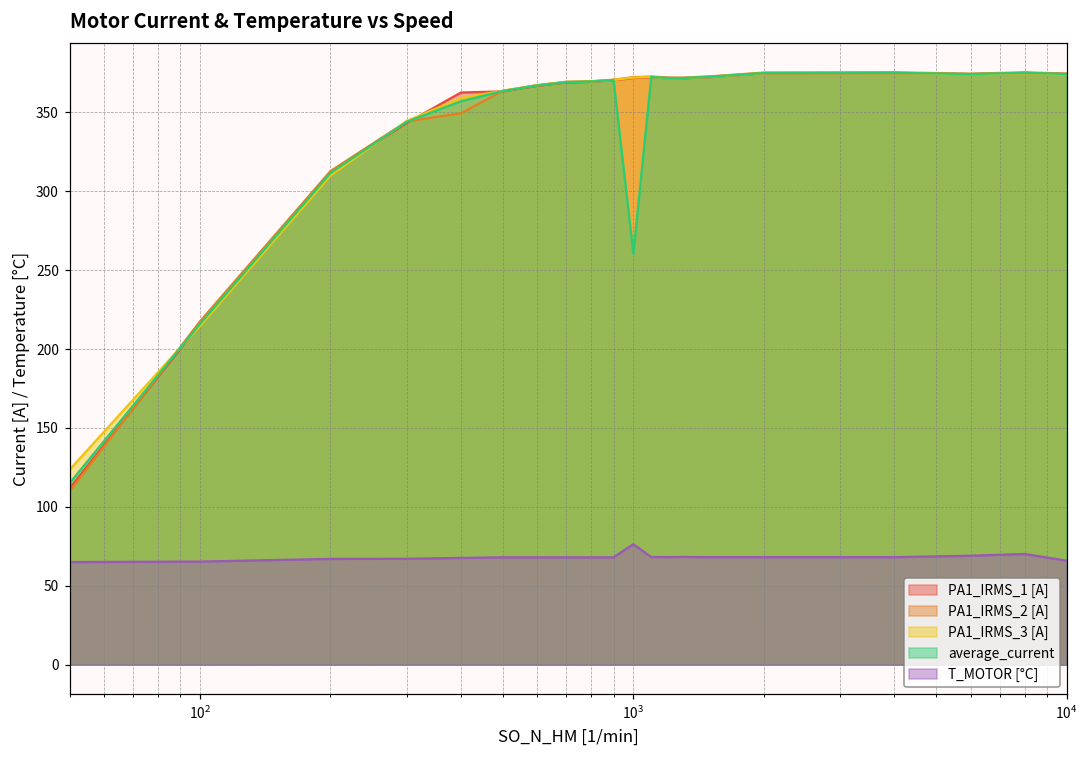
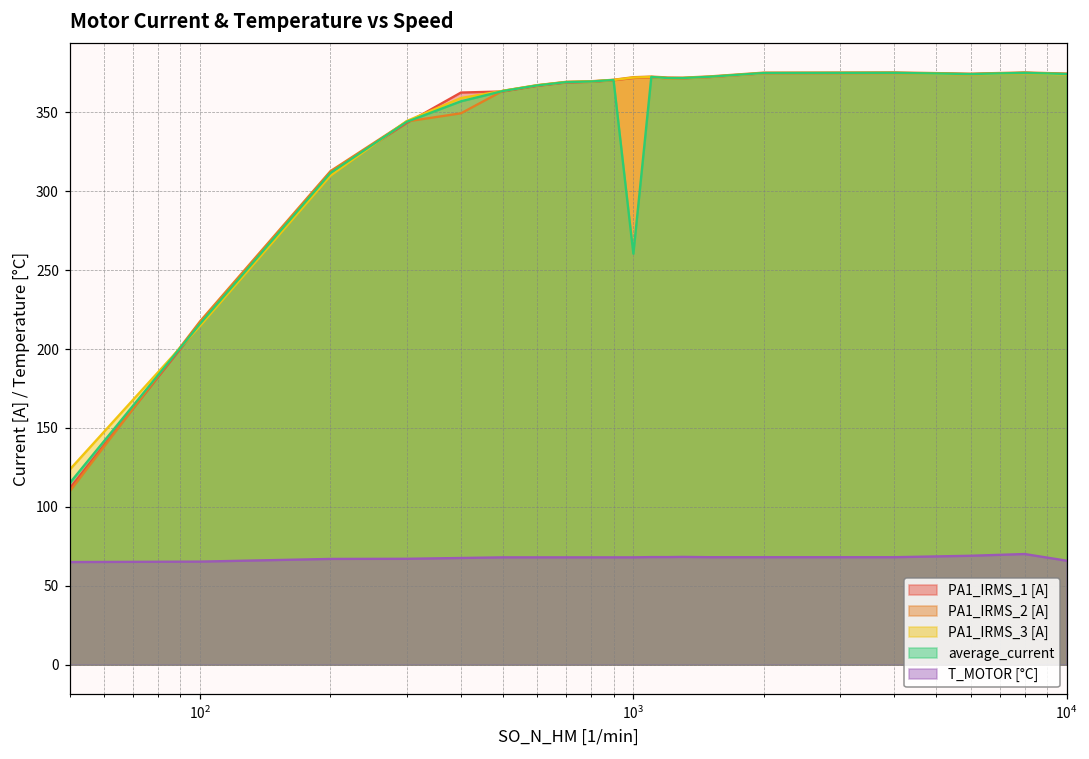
  {
    "average_current": {
      "10^3": 260
    },
    "T_MOTOR [°C]": {
      "10^2": 65,
-     "10^3": 76,
+     "10^3": 68,
      "10^4": 66
    }
  }
